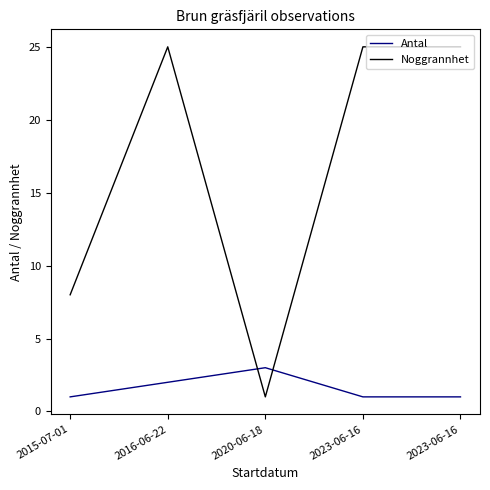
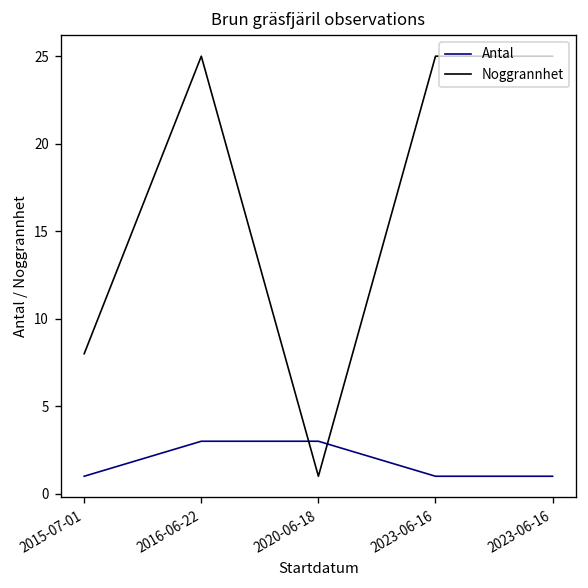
  {
    "Antal": {
      "2015-07-01": 1,
-     "2016-06-22": 2,
+     "2016-06-22": 3,
      "2020-06-18": 3
    },
    "Noggrannhet": {
      "2015-07-01": 8,
      "2016-06-22": 25,
      "2020-06-18": 1
    }
  }
